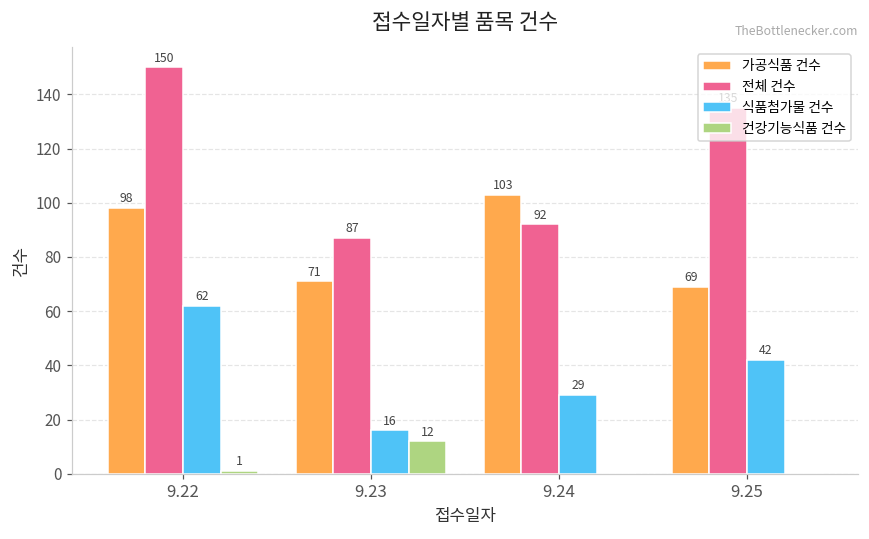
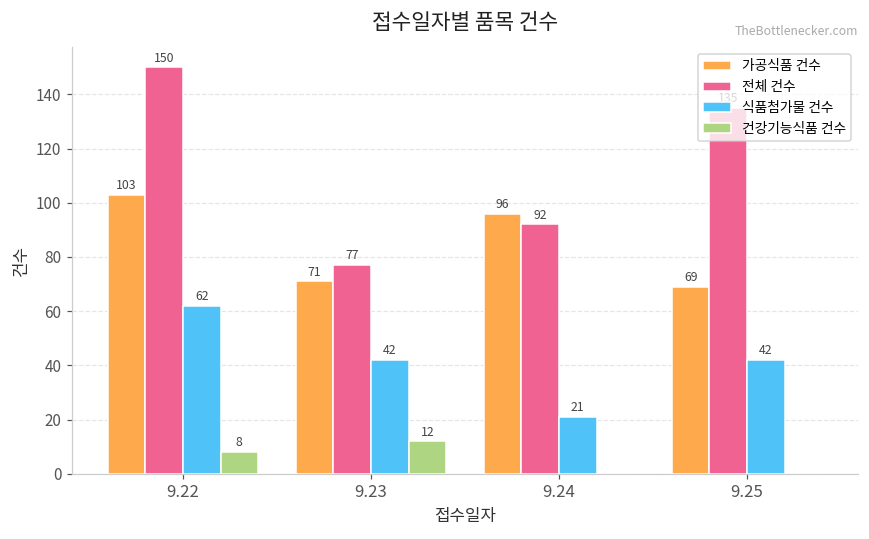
  {
    "가공식품 건수": {
-     "9.22": 98,
+     "9.22": 103,
      "9.23": 71,
-     "9.24": 103,
+     "9.24": 96,
      "9.25": 69
    },
    "전체 건수": {
      "9.22": 150,
-     "9.23": 87,
+     "9.23": 77,
      "9.24": 92
    },
    "식품첨가물 건수": {
      "9.22": 62,
-     "9.23": 16,
-     "9.24": 29,
+     "9.23": 42,
+     "9.24": 21,
      "9.25": 42
    },
    "건강기능식품 건수": {
-     "9.22": 1,
+     "9.22": 8,
      "9.23": 12
    }
  }
